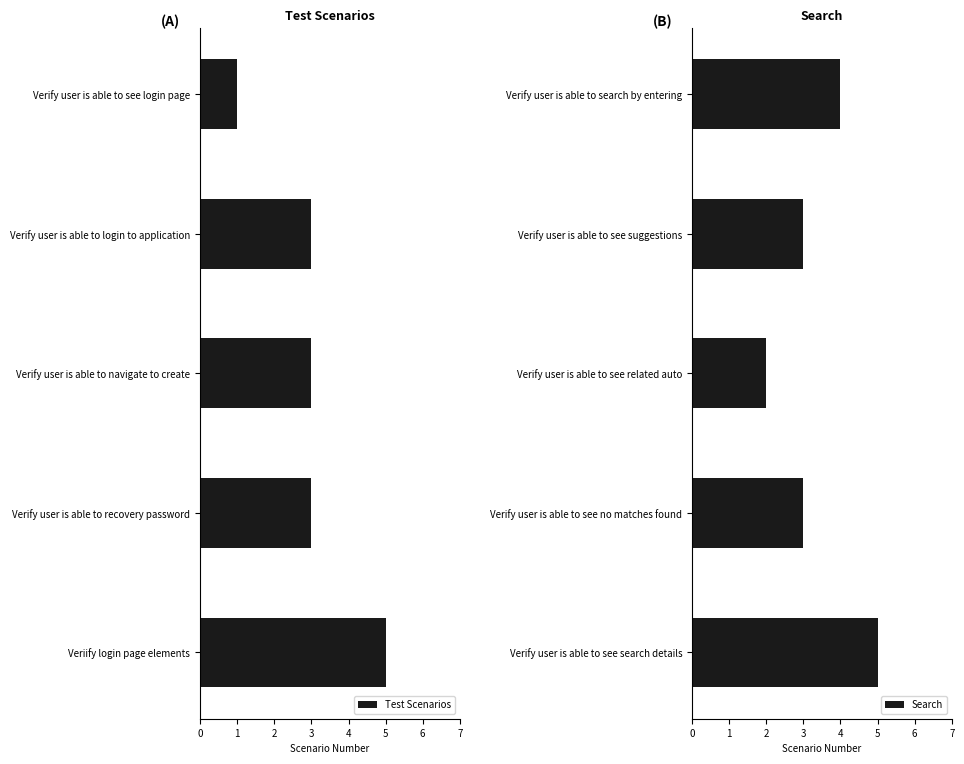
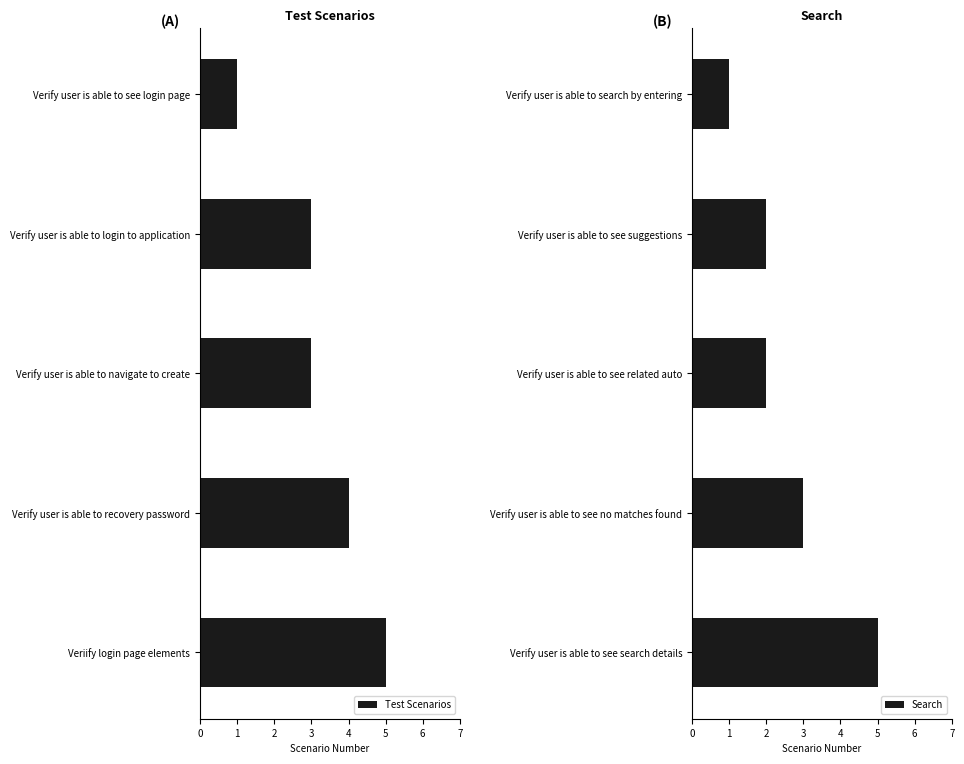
  {
    "Test Scenarios": {
      "Verify user is able to see login page": 1,
      "Verify user is able to login to application": 3,
      "Verify user is able to navigate to create": 3,
-     "Verify user is able to recovery password": 3,
+     "Verify user is able to recovery password": 4,
      "Veriify login page elements": 5
    },
    "Search": {
-     "Verify user is able to search by entering": 4,
-     "Verify user is able to see suggestions": 3,
+     "Verify user is able to search by entering": 1,
+     "Verify user is able to see suggestions": 2,
      "Verify user is able to see related auto": 2,
      "Verify user is able to see no matches found": 3,
      "Verify user is able to see search details": 5
    }
  }
